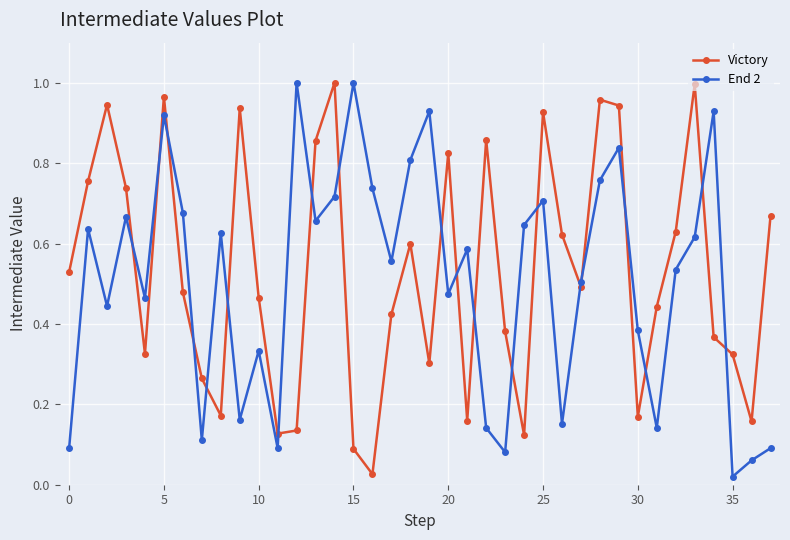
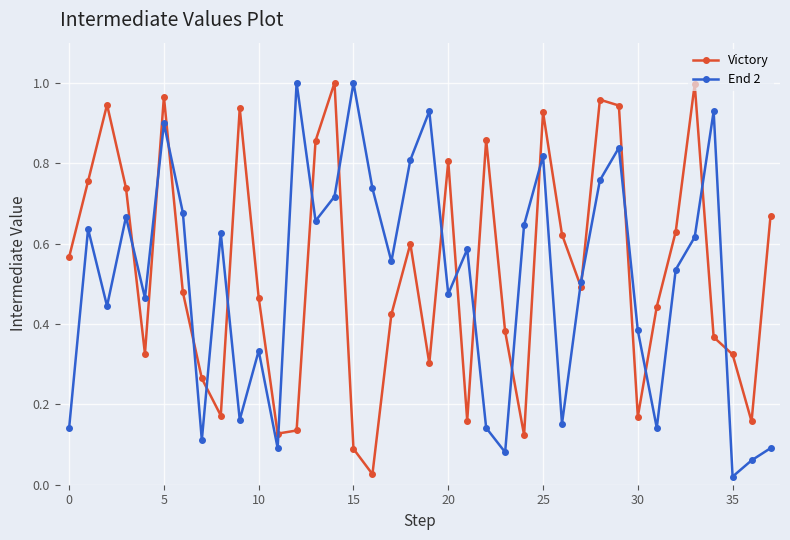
  {
    "Victory": {
-     "0": 0.53,
+     "0": 0.57,
      "5": 0.97,
      "10": 0.47,
      "15": 0.09,
-     "20": 0.82,
+     "20": 0.80,
      "25": 0.93,
      "30": 0.17,
      "35": 0.32
    },
    "End 2": {
-     "0": 0.09,
-     "5": 0.92,
+     "0": 0.14,
+     "5": 0.90,
      "10": 0.33,
      "15": 1.00,
      "20": 0.47,
-     "25": 0.71,
+     "25": 0.82,
      "30": 0.38,
      "35": 0.02
    }
  }
